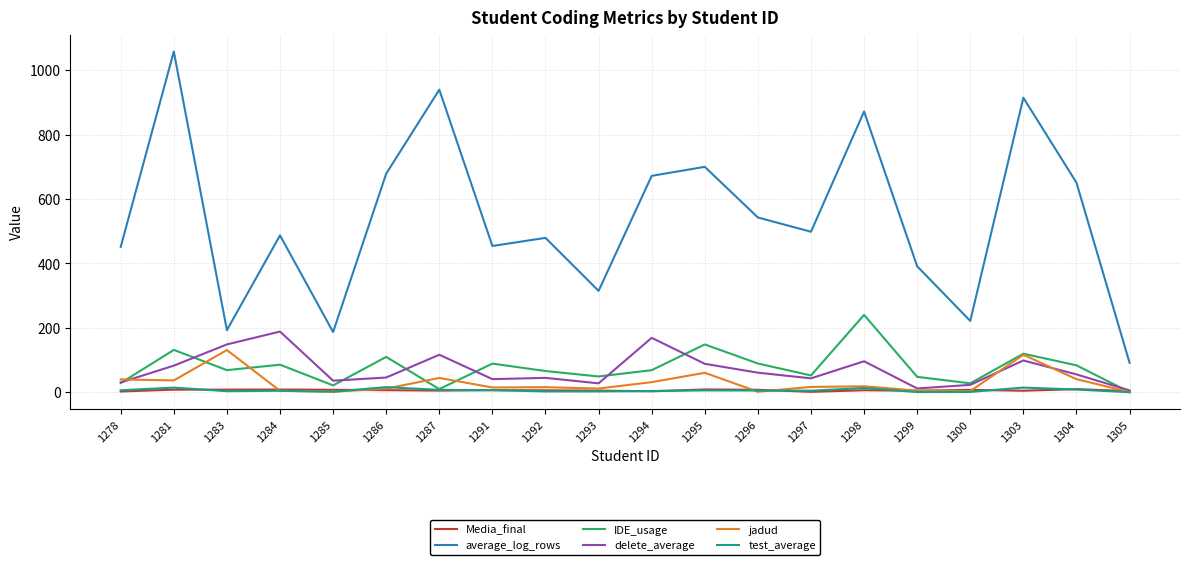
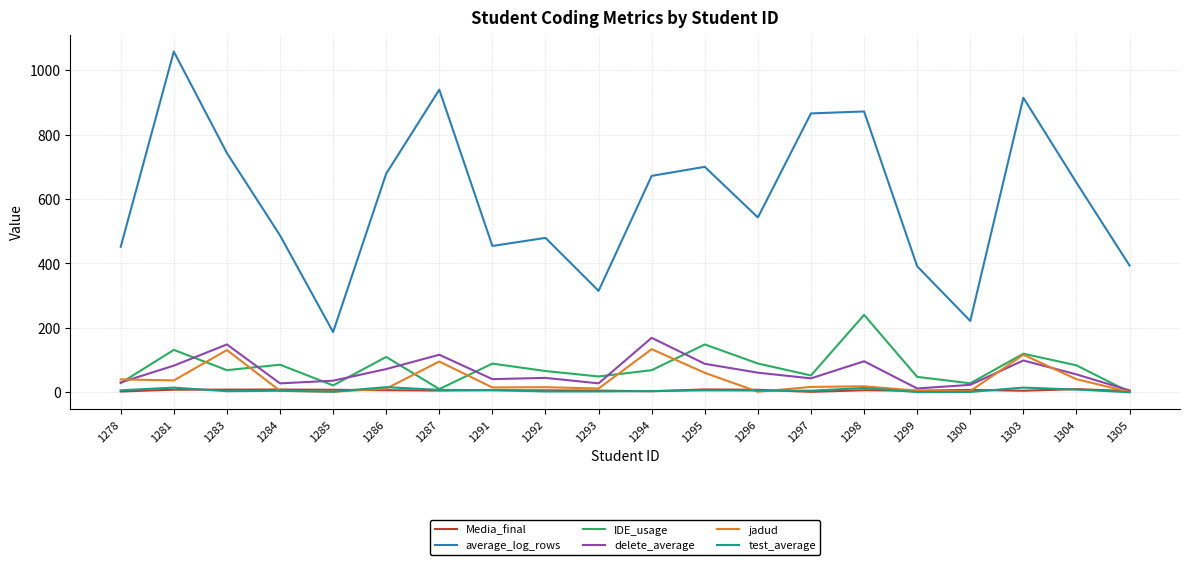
  {
    "Media_final": {
      "1303": 10
    },
    "average_log_rows": {
      "1278": 450,
      "1281": 1060,
-     "1283": 190,
+     "1283": 740,
      "1284": 490,
      "1285": 190,
      "1286": 680,
      "1287": 940,
      "1291": 450,
      "1292": 480,
      "1293": 310,
      "1294": 670,
      "1295": 700,
      "1296": 540,
-     "1297": 500,
+     "1297": 870,
      "1298": 870,
      "1299": 390,
      "1300": 220,
      "1303": 910,
      "1304": 650,
-     "1305": 90
+     "1305": 390
    },
    "delete_average": {
      "1281": 80,
      "1283": 150,
-     "1284": 190,
+     "1284": 30,
      "1285": 40,
-     "1286": 50,
+     "1286": 70,
      "1287": 120,
      "1291": 40,
      "1292": 40,
      "1293": 30,
      "1294": 170,
      "1295": 90,
      "1296": 60,
      "1297": 40,
      "1298": 100,
      "1303": 100,
      "1304": 60
    },
    "jadud": {
      "1278": 40,
      "1281": 40,
      "1283": 130,
-     "1287": 40,
+     "1287": 100,
      "1291": 20,
      "1292": 20,
-     "1294": 30,
+     "1294": 130,
      "1295": 60,
      "1297": 20,
      "1304": 40
    }
  }
